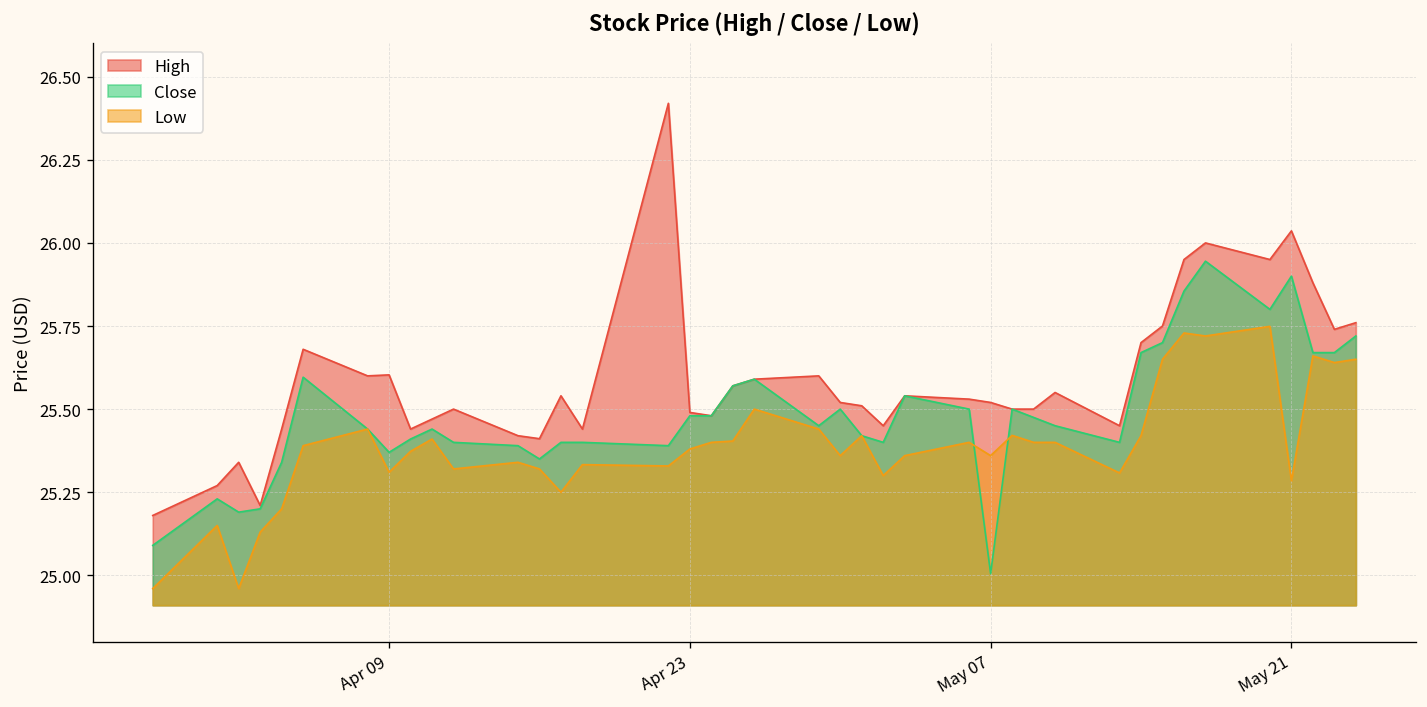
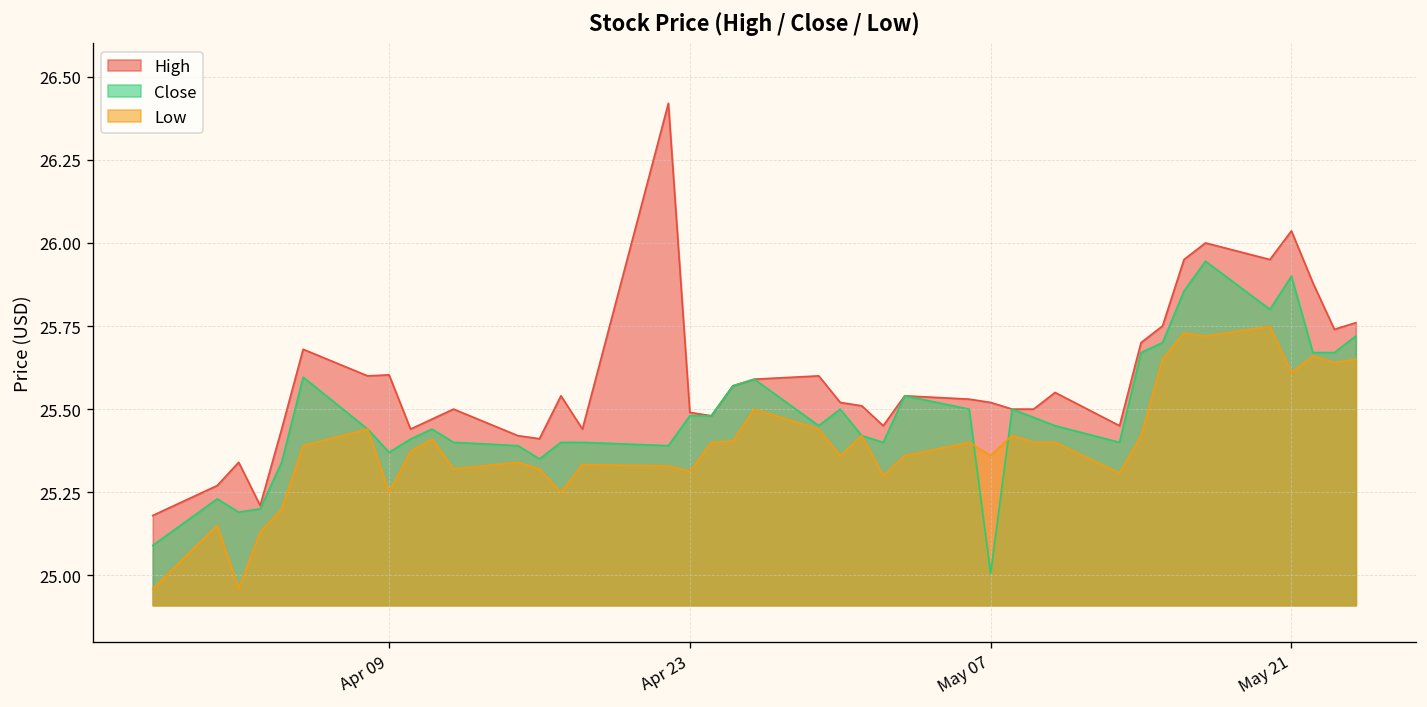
  {
    "High": {
      "Apr 09": 25.60,
      "Apr 23": 25.49,
      "May 07": 25.52,
      "May 21": 26.04
    },
    "Close": {
      "Apr 09": 25.37,
      "Apr 23": 25.48,
      "May 07": 25.00,
      "May 21": 25.90
    },
    "Low": {
-     "Apr 09": 25.31,
-     "Apr 23": 25.38,
+     "Apr 09": 25.25,
+     "Apr 23": 25.31,
      "May 07": 25.36,
-     "May 21": 25.28
+     "May 21": 25.61
    }
  }
